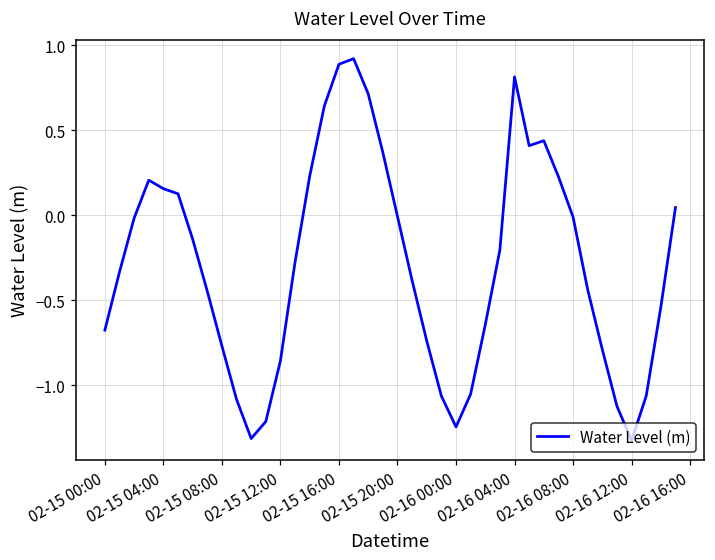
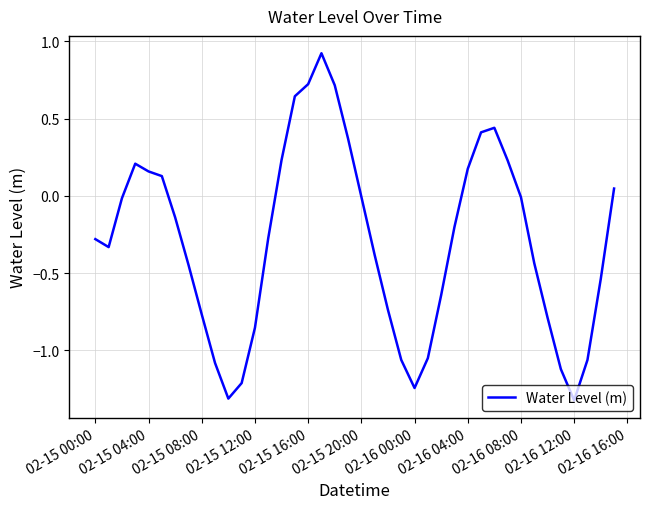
  {
-   "02-15 00:00": -0.67,
+   "02-15 00:00": -0.28,
    "02-15 04:00": 0.16,
    "02-15 08:00": -0.77,
    "02-15 12:00": -0.85,
-   "02-15 16:00": 0.89,
+   "02-15 16:00": 0.72,
    "02-15 20:00": -0.01,
    "02-16 00:00": -1.24,
-   "02-16 04:00": 0.82,
+   "02-16 04:00": 0.17,
    "02-16 08:00": -0.01
  }
